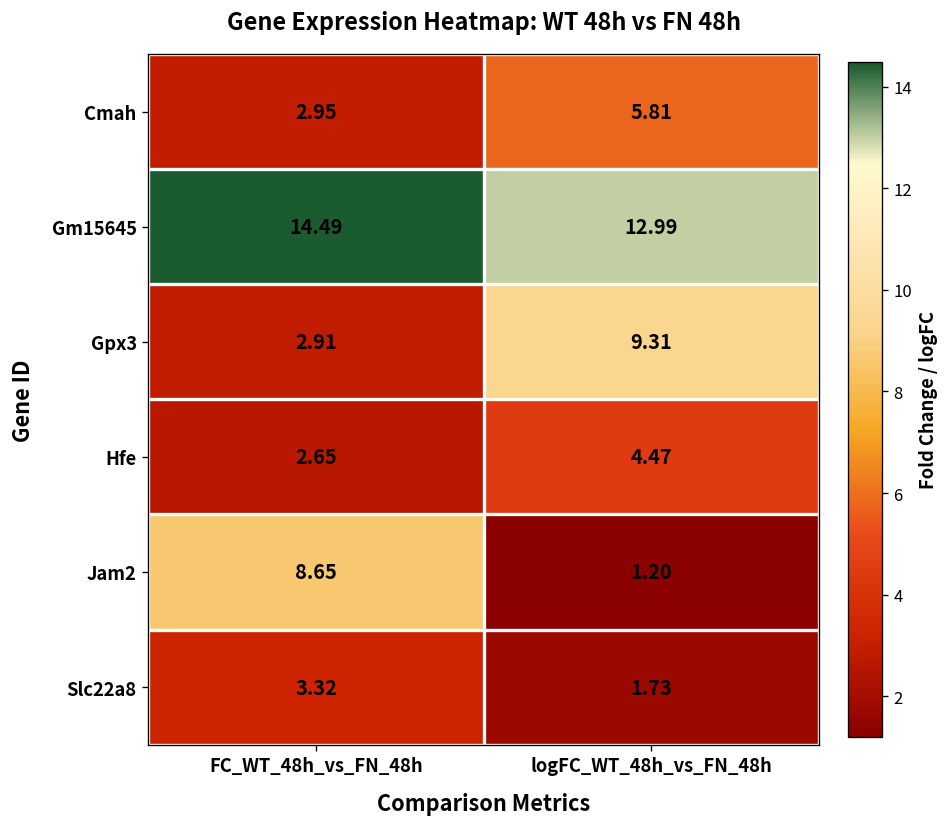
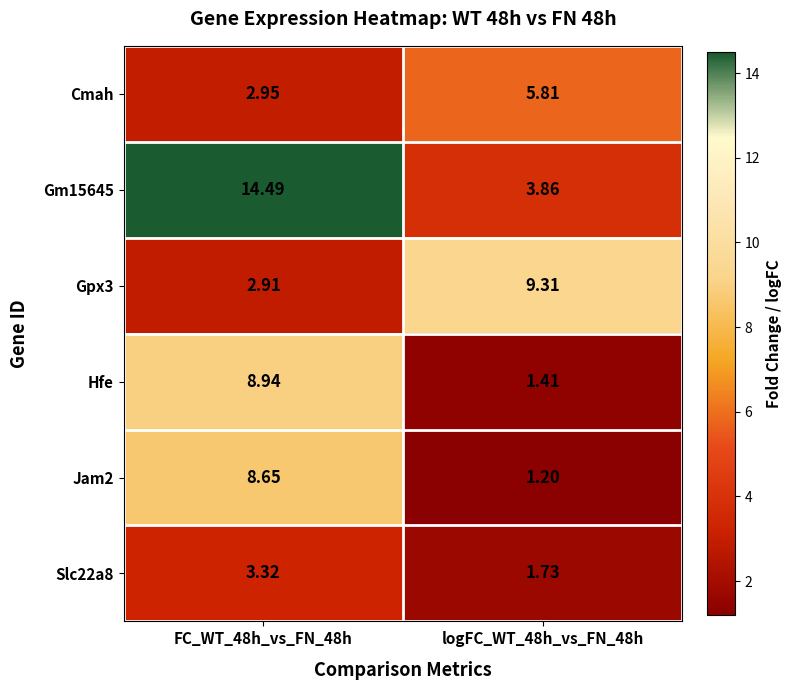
  {
    "Cmah": {
      "FC_WT_48h_vs_FN_48h": 2.95,
      "logFC_WT_48h_vs_FN_48h": 5.81
    },
    "Gm15645": {
      "FC_WT_48h_vs_FN_48h": 14.49,
-     "logFC_WT_48h_vs_FN_48h": 12.99
+     "logFC_WT_48h_vs_FN_48h": 3.86
    },
    "Gpx3": {
      "FC_WT_48h_vs_FN_48h": 2.91,
      "logFC_WT_48h_vs_FN_48h": 9.31
    },
    "Hfe": {
-     "FC_WT_48h_vs_FN_48h": 2.65,
-     "logFC_WT_48h_vs_FN_48h": 4.47
+     "FC_WT_48h_vs_FN_48h": 8.94,
+     "logFC_WT_48h_vs_FN_48h": 1.41
    },
    "Jam2": {
      "FC_WT_48h_vs_FN_48h": 8.65,
      "logFC_WT_48h_vs_FN_48h": 1.20
    },
    "Slc22a8": {
      "FC_WT_48h_vs_FN_48h": 3.32,
      "logFC_WT_48h_vs_FN_48h": 1.73
    }
  }
